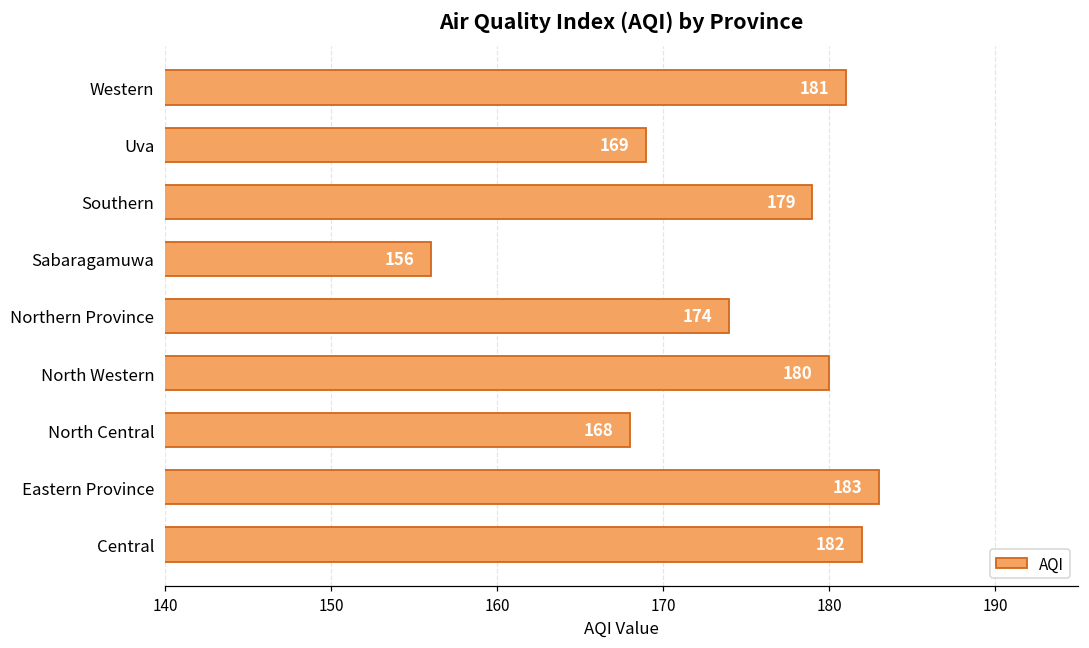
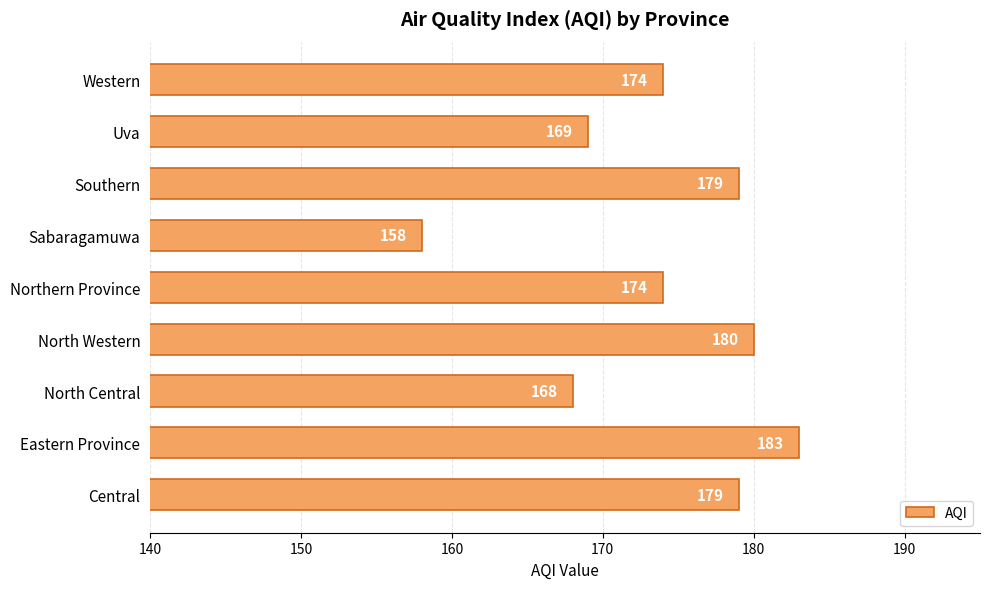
  {
-   "Western": 181,
+   "Western": 174,
    "Uva": 169,
    "Southern": 179,
-   "Sabaragamuwa": 156,
+   "Sabaragamuwa": 158,
    "Northern Province": 174,
    "North Western": 180,
    "North Central": 168,
    "Eastern Province": 183,
-   "Central": 182
+   "Central": 179
  }
